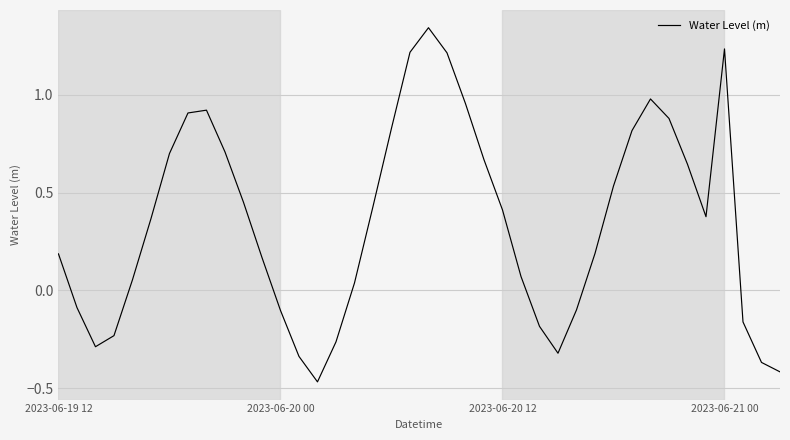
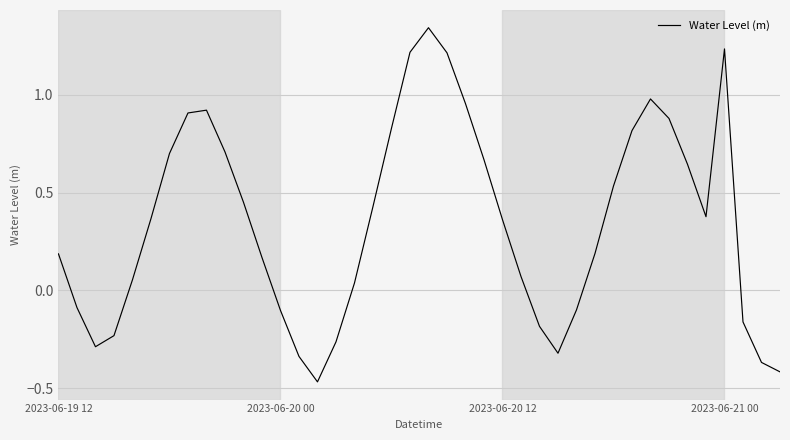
  {
    "2023-06-19 12": 0.19,
    "2023-06-20 00": -0.10,
-   "2023-06-20 12": 0.41,
+   "2023-06-20 12": 0.36,
    "2023-06-21 00": 1.24
  }
